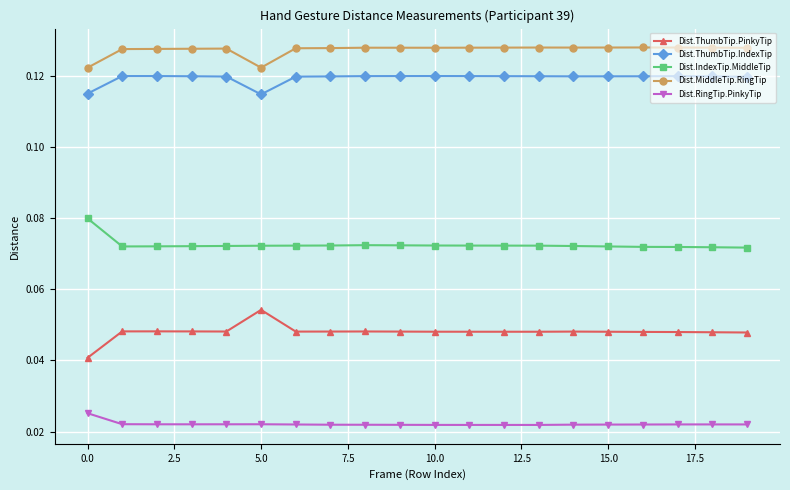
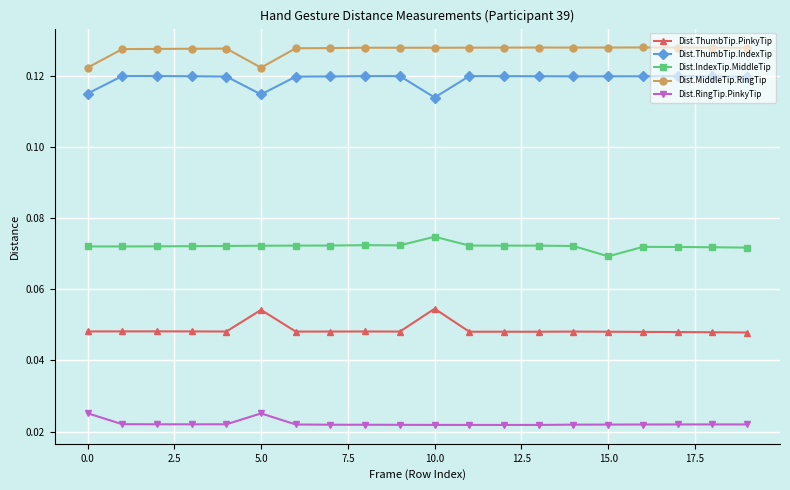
  {
    "Dist.ThumbTip.PinkyTip": {
-     "0.0": 0.041,
+     "0.0": 0.048,
      "5.0": 0.054,
-     "10.0": 0.048,
+     "10.0": 0.055,
      "15.0": 0.048
    },
    "Dist.ThumbTip.IndexTip": {
      "0.0": 0.115,
      "5.0": 0.115,
-     "10.0": 0.120,
+     "10.0": 0.114,
      "15.0": 0.120
    },
    "Dist.IndexTip.MiddleTip": {
-     "0.0": 0.080,
+     "0.0": 0.072,
      "5.0": 0.072,
-     "10.0": 0.072,
-     "15.0": 0.072
+     "10.0": 0.075,
+     "15.0": 0.069
    },
    "Dist.MiddleTip.RingTip": {
      "0.0": 0.122,
      "5.0": 0.122,
      "10.0": 0.128,
      "15.0": 0.128
    },
    "Dist.RingTip.PinkyTip": {
      "0.0": 0.025,
-     "5.0": 0.022,
+     "5.0": 0.025,
      "10.0": 0.022,
      "15.0": 0.022
    }
  }
